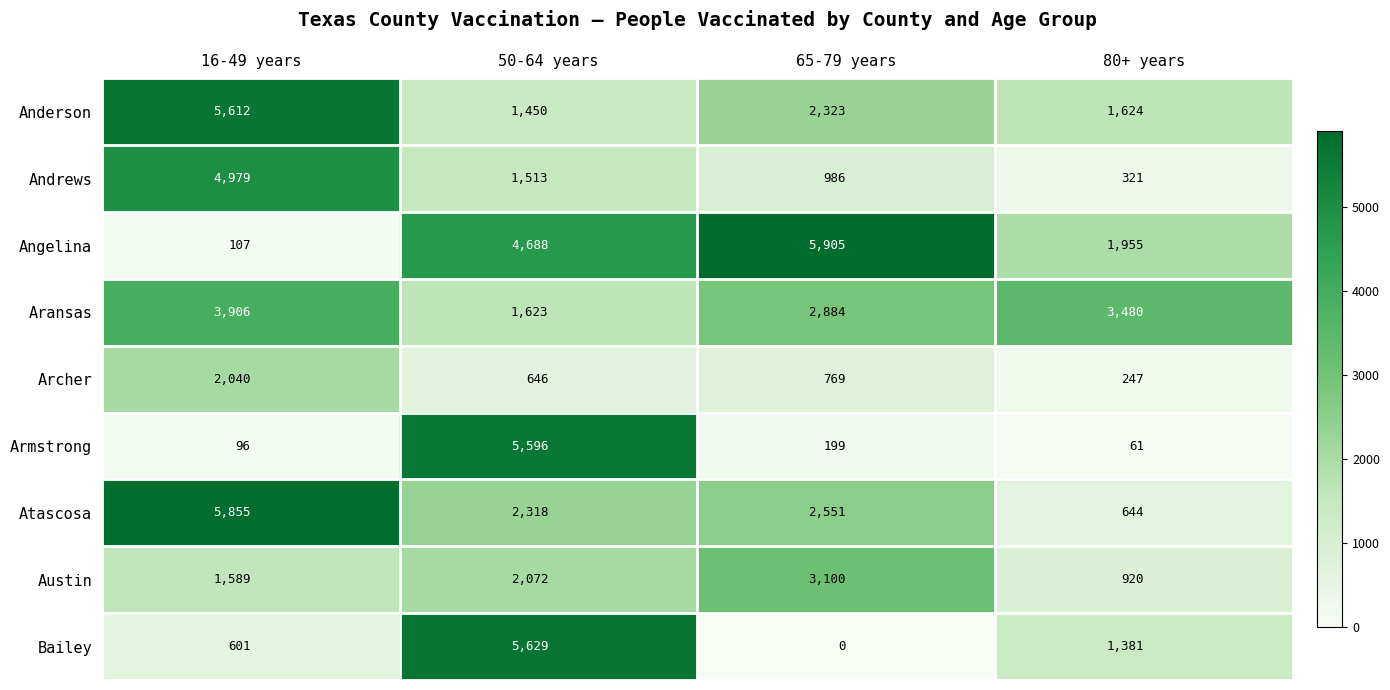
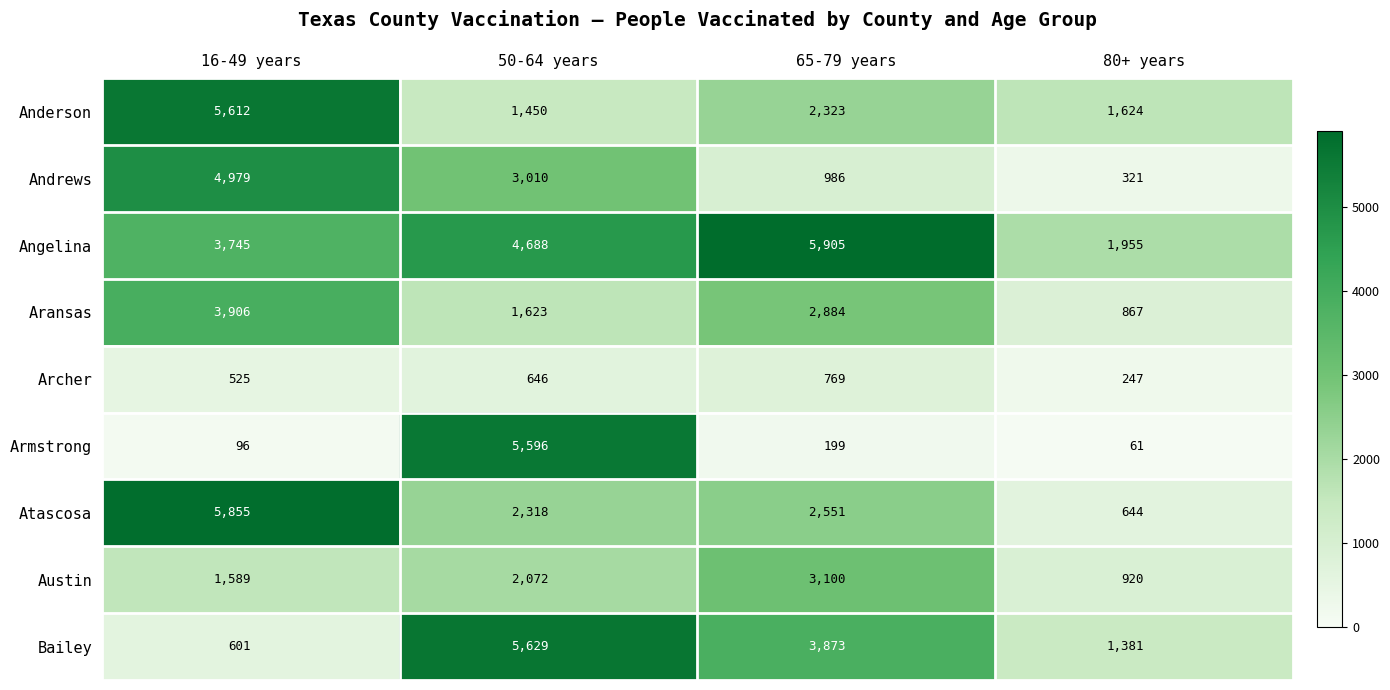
  {
    "Anderson": {
      "16-49 years": "5,612",
      "50-64 years": "1,450",
      "65-79 years": "2,323",
      "80+ years": "1,624"
    },
    "Andrews": {
      "16-49 years": "4,979",
-     "50-64 years": "1,513",
+     "50-64 years": "3,010",
      "65-79 years": "986",
      "80+ years": "321"
    },
    "Angelina": {
-     "16-49 years": "107",
+     "16-49 years": "3,745",
      "50-64 years": "4,688",
      "65-79 years": "5,905",
      "80+ years": "1,955"
    },
    "Aransas": {
      "16-49 years": "3,906",
      "50-64 years": "1,623",
      "65-79 years": "2,884",
-     "80+ years": "3,480"
+     "80+ years": "867"
    },
    "Archer": {
-     "16-49 years": "2,040",
+     "16-49 years": "525",
      "50-64 years": "646",
      "65-79 years": "769",
      "80+ years": "247"
    },
    "Armstrong": {
      "16-49 years": "96",
      "50-64 years": "5,596",
      "65-79 years": "199",
      "80+ years": "61"
    },
    "Atascosa": {
      "16-49 years": "5,855",
      "50-64 years": "2,318",
      "65-79 years": "2,551",
      "80+ years": "644"
    },
    "Austin": {
      "16-49 years": "1,589",
      "50-64 years": "2,072",
      "65-79 years": "3,100",
      "80+ years": "920"
    },
    "Bailey": {
      "16-49 years": "601",
      "50-64 years": "5,629",
-     "65-79 years": "0",
+     "65-79 years": "3,873",
      "80+ years": "1,381"
    }
  }
